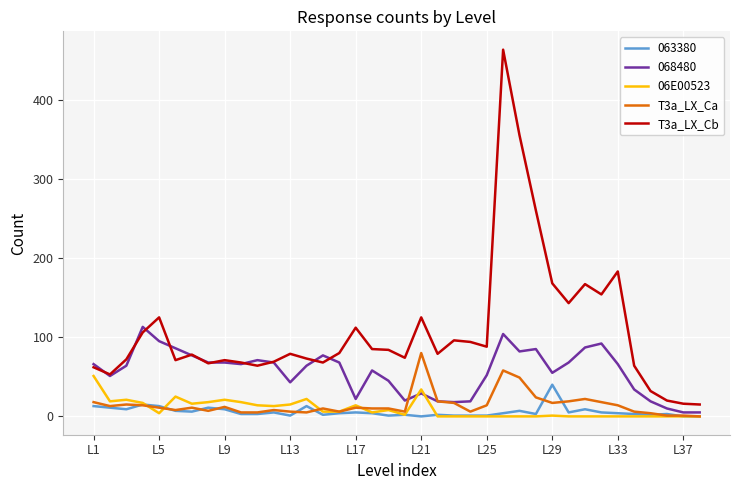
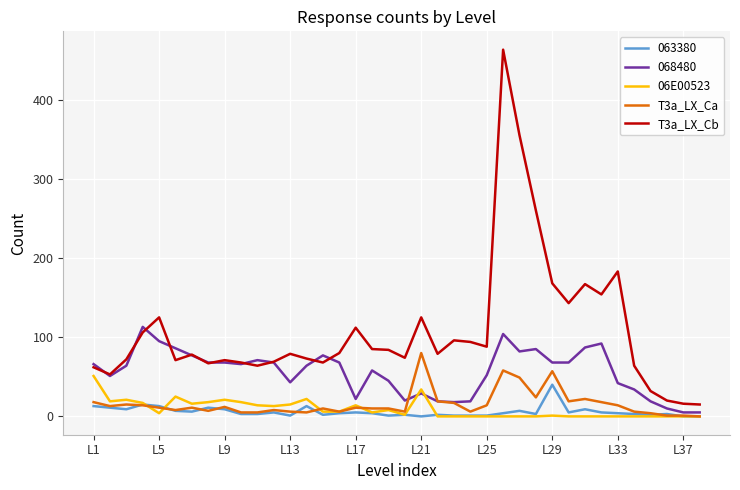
  {
    "063380": {
      "L1": 10,
      "L13": 0,
      "L17": 10,
      "L21": 0,
      "L29": 40,
      "L33": 0
    },
    "068480": {
      "L1": 70,
      "L5": 100,
      "L13": 40,
      "L17": 20,
      "L21": 30,
      "L25": 50,
-     "L29": 60,
-     "L33": 70,
+     "L29": 70,
+     "L33": 40,
      "L37": 10
    },
    "06E00523": {
      "L1": 50,
      "L5": 0,
      "L9": 20,
      "L13": 20,
      "L21": 30,
      "L29": 0,
      "L33": 0
    },
    "T3a_LX_Ca": {
      "L1": 20,
      "L13": 10,
      "L21": 80,
      "L25": 10,
-     "L29": 20,
+     "L29": 60,
      "L33": 10
    },
    "T3a_LX_Cb": {
      "L1": 60,
      "L5": 130,
      "L13": 80,
      "L17": 110,
      "L21": 130,
      "L25": 90,
      "L29": 170,
      "L33": 180,
      "L37": 20
    }
  }
